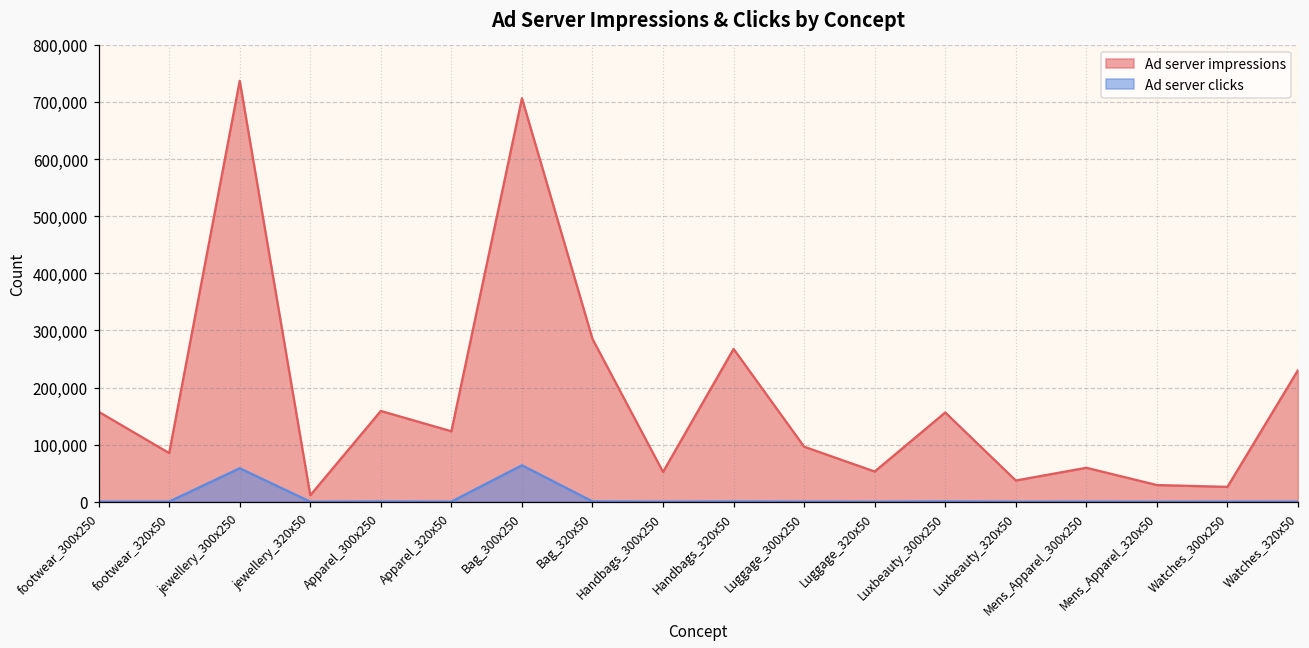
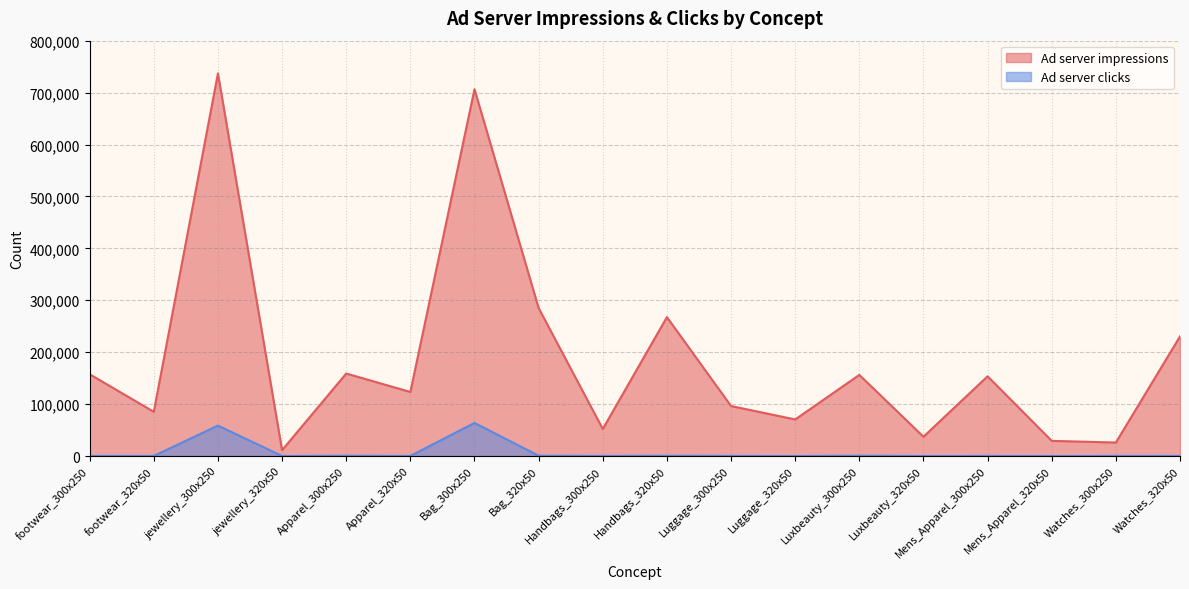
  {
    "Ad server impressions": {
      "footwear_300x250": "160,000",
      "footwear_320x50": "90,000",
      "jewellery_300x250": "740,000",
      "jewellery_320x50": "10,000",
      "Apparel_300x250": "160,000",
      "Apparel_320x50": "120,000",
      "Bag_300x250": "710,000",
      "Bag_320x50": "290,000",
      "Handbags_300x250": "50,000",
      "Handbags_320x50": "270,000",
      "Luggage_300x250": "100,000",
-     "Luggage_320x50": "50,000",
+     "Luggage_320x50": "70,000",
      "Luxbeauty_300x250": "160,000",
      "Luxbeauty_320x50": "40,000",
-     "Mens_Apparel_300x250": "60,000",
+     "Mens_Apparel_300x250": "150,000",
      "Mens_Apparel_320x50": "30,000",
      "Watches_300x250": "30,000",
      "Watches_320x50": "230,000"
    },
    "Ad server clicks": {
      "footwear_300x250": "0",
      "footwear_320x50": "0",
      "jewellery_300x250": "60,000",
      "jewellery_320x50": "0",
      "Apparel_300x250": "0",
      "Apparel_320x50": "0",
      "Bag_300x250": "60,000",
      "Bag_320x50": "0",
      "Handbags_300x250": "0",
      "Handbags_320x50": "0",
      "Luggage_300x250": "0",
      "Luggage_320x50": "0",
      "Luxbeauty_300x250": "0",
      "Luxbeauty_320x50": "0",
      "Mens_Apparel_300x250": "0",
      "Mens_Apparel_320x50": "0",
      "Watches_300x250": "0",
      "Watches_320x50": "0"
    }
  }
